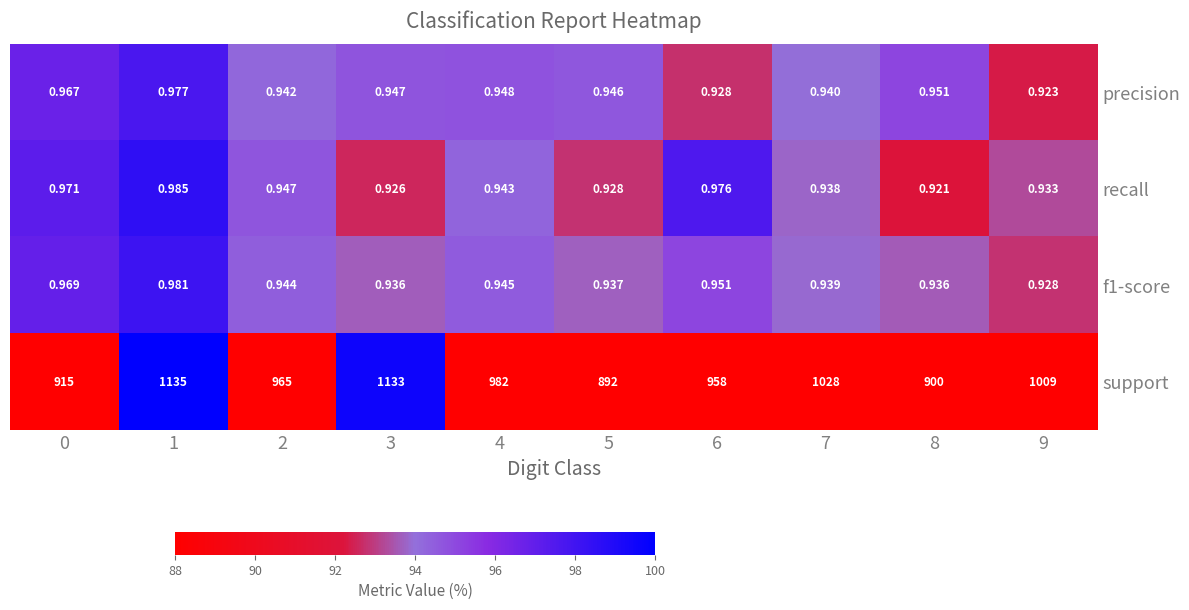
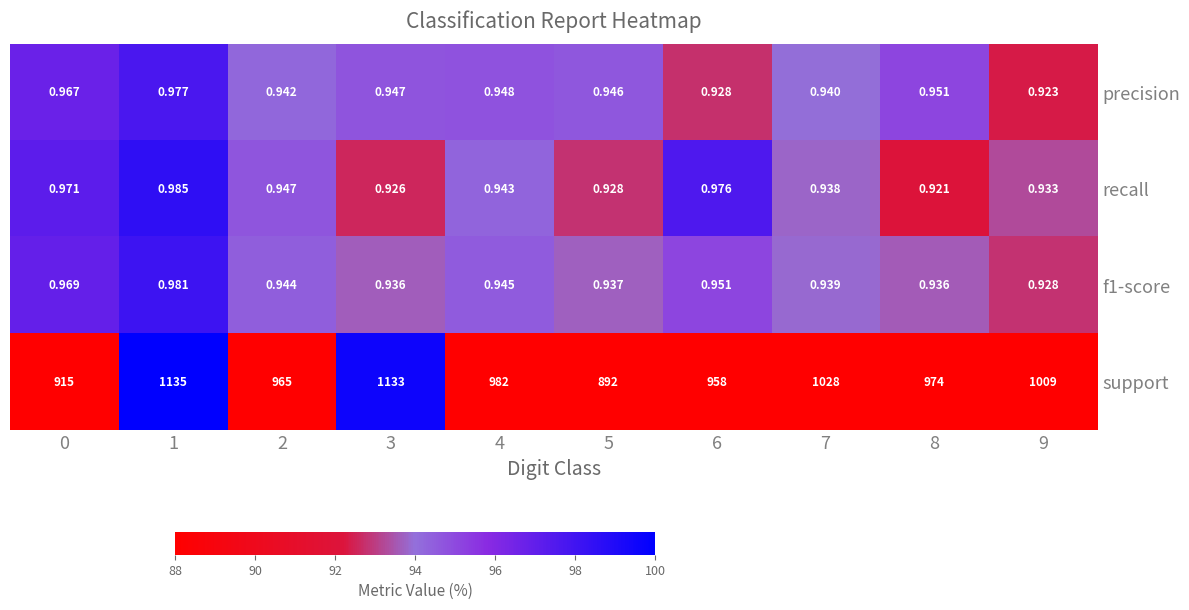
  {
    "precision": {
      "0": 0.967,
      "1": 0.977,
      "2": 0.942,
      "3": 0.947,
      "4": 0.948,
      "5": 0.946,
      "6": 0.928,
      "7": 0.940,
      "8": 0.951,
      "9": 0.923
    },
    "recall": {
      "0": 0.971,
      "1": 0.985,
      "2": 0.947,
      "3": 0.926,
      "4": 0.943,
      "5": 0.928,
      "6": 0.976,
      "7": 0.938,
      "8": 0.921,
      "9": 0.933
    },
    "f1-score": {
      "0": 0.969,
      "1": 0.981,
      "2": 0.944,
      "3": 0.936,
      "4": 0.945,
      "5": 0.937,
      "6": 0.951,
      "7": 0.939,
      "8": 0.936,
      "9": 0.928
    },
    "support": {
      "0": 915,
      "1": 1135,
      "2": 965,
      "3": 1133,
      "4": 982,
      "5": 892,
      "6": 958,
      "7": 1028,
-     "8": 900,
+     "8": 974,
      "9": 1009
    }
  }
